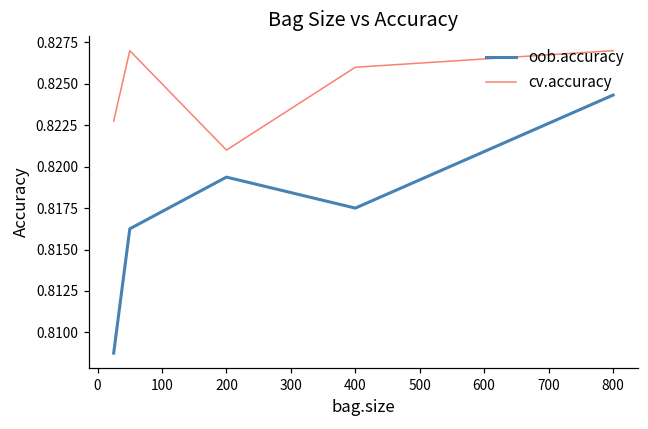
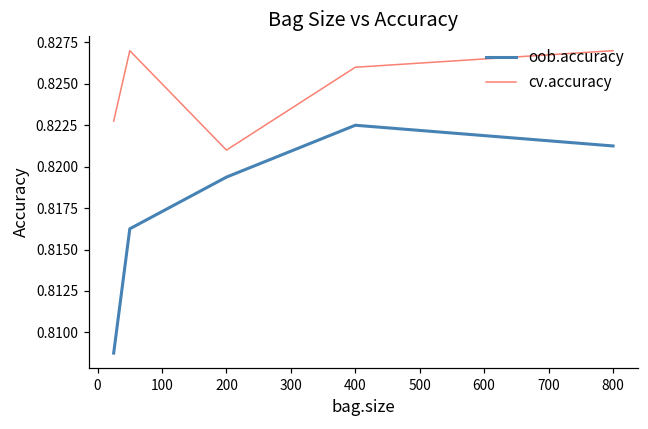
  {
    "oob.accuracy": {
      "200": 0.8194,
-     "400": 0.8175,
-     "800": 0.8243
+     "400": 0.8225,
+     "800": 0.8213
    },
    "cv.accuracy": {
      "200": 0.8210,
      "400": 0.8260,
      "800": 0.8270
    }
  }
